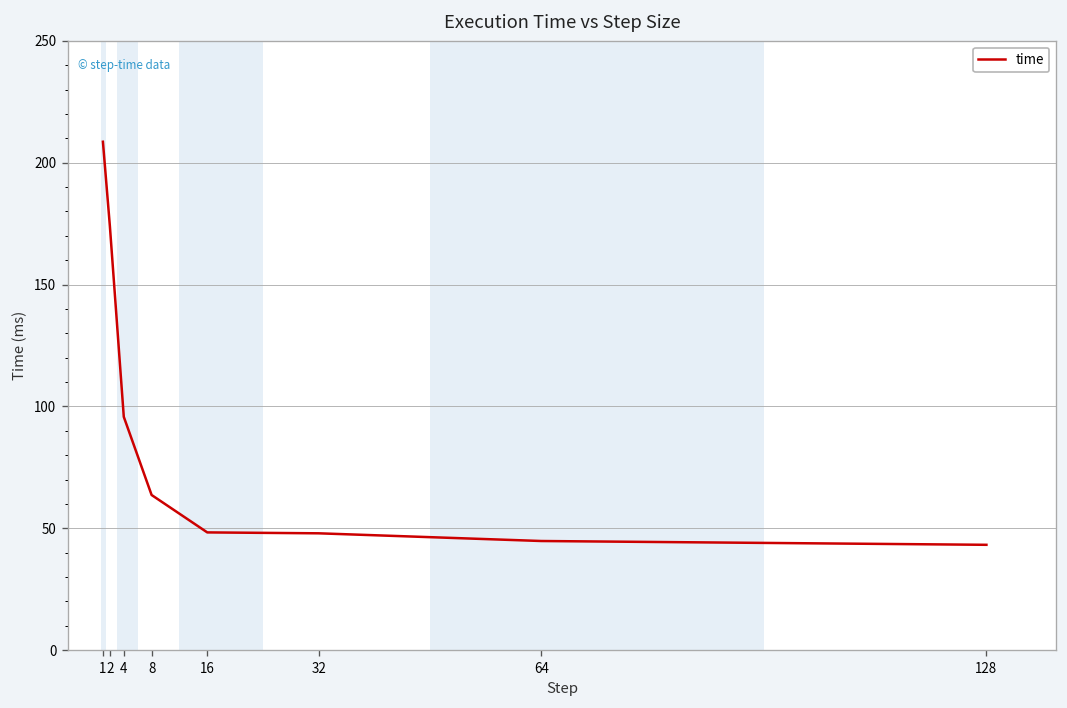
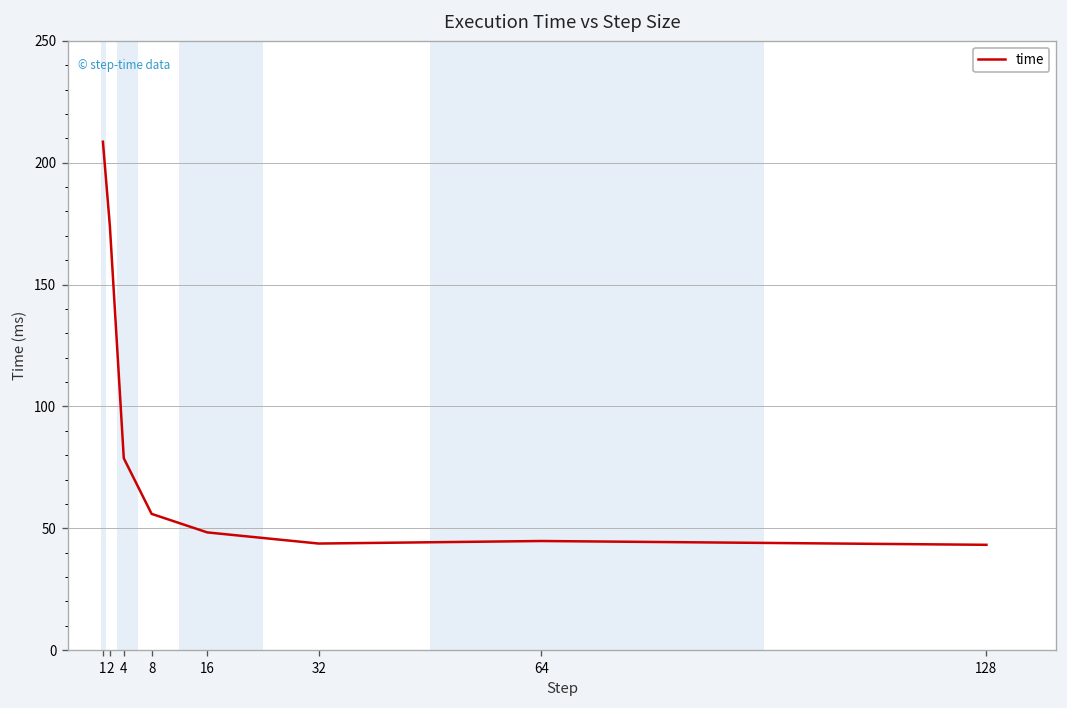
  {
    "1": 209,
    "2": 174,
-   "4": 96,
-   "8": 64,
+   "4": 79,
+   "8": 56,
    "16": 48,
-   "32": 48,
+   "32": 44,
    "64": 45,
    "128": 43
  }
